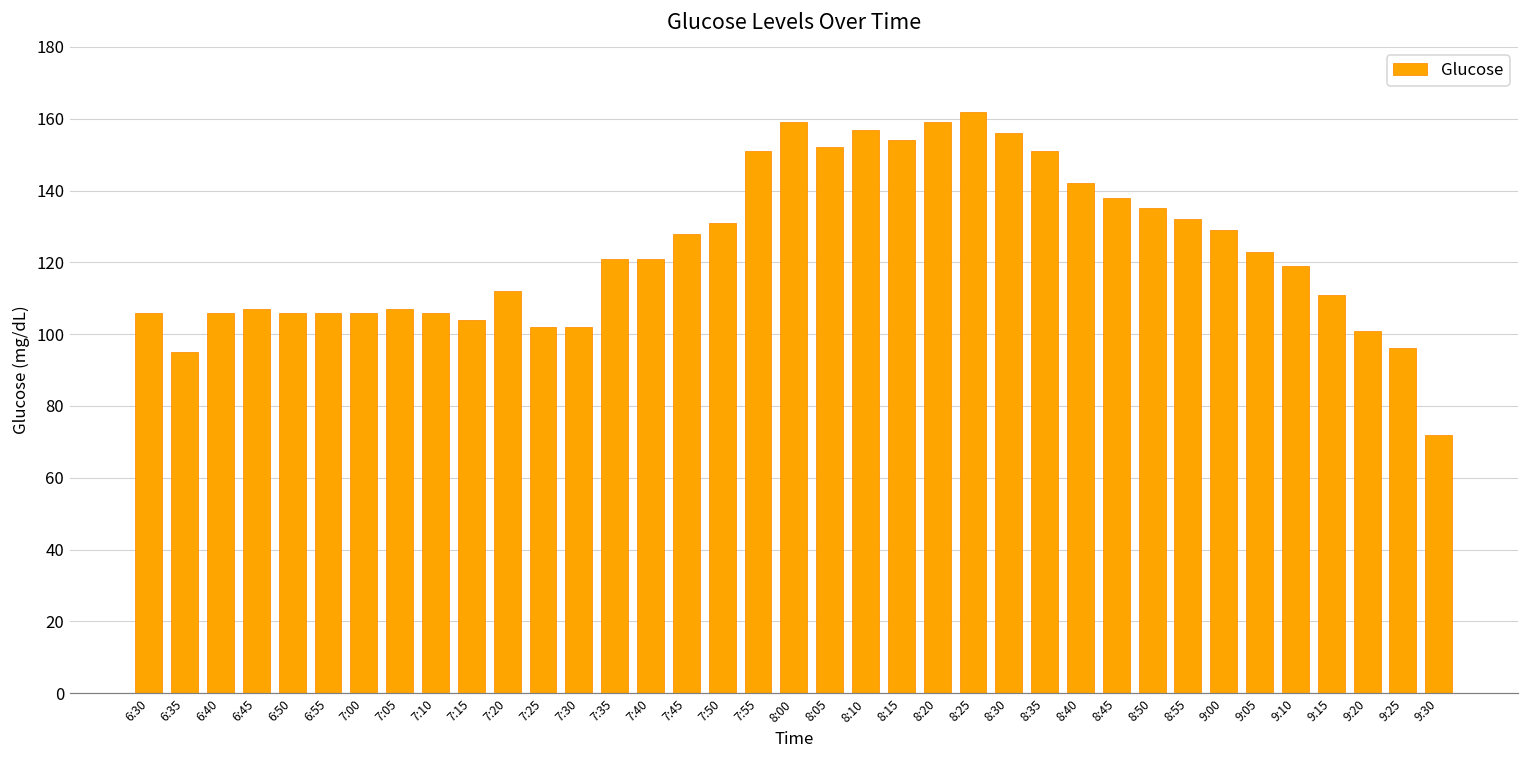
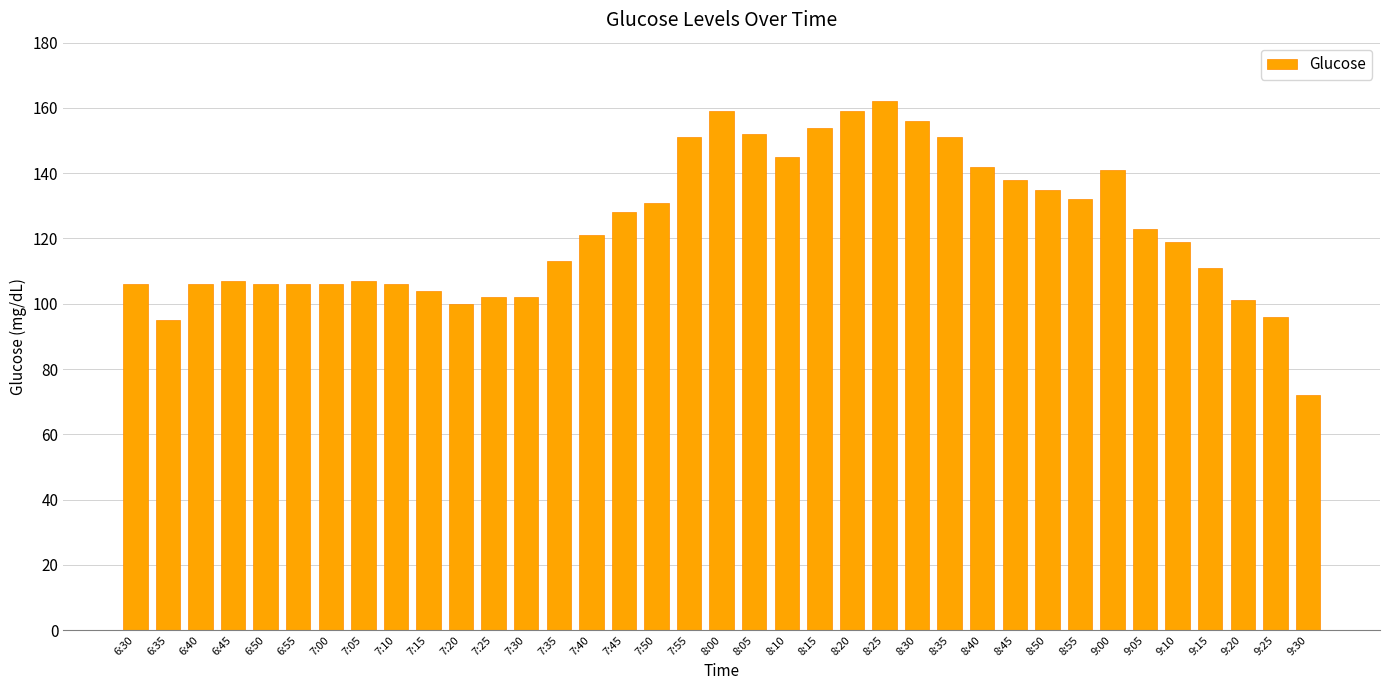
  {
    "6:30": 106,
    "6:35": 95,
    "6:40": 106,
    "6:45": 107,
    "6:50": 106,
    "6:55": 106,
    "7:00": 106,
    "7:05": 107,
    "7:10": 106,
    "7:15": 104,
-   "7:20": 112,
+   "7:20": 100,
    "7:25": 102,
    "7:30": 102,
-   "7:35": 121,
+   "7:35": 113,
    "7:40": 121,
    "7:45": 128,
    "7:50": 131,
    "7:55": 151,
    "8:00": 159,
    "8:05": 152,
-   "8:10": 157,
+   "8:10": 145,
    "8:15": 154,
    "8:20": 159,
    "8:25": 162,
    "8:30": 156,
    "8:35": 151,
    "8:40": 142,
    "8:45": 138,
    "8:50": 135,
    "8:55": 132,
-   "9:00": 129,
+   "9:00": 141,
    "9:05": 123,
    "9:10": 119,
    "9:15": 111,
    "9:20": 101,
    "9:25": 96,
    "9:30": 72
  }
